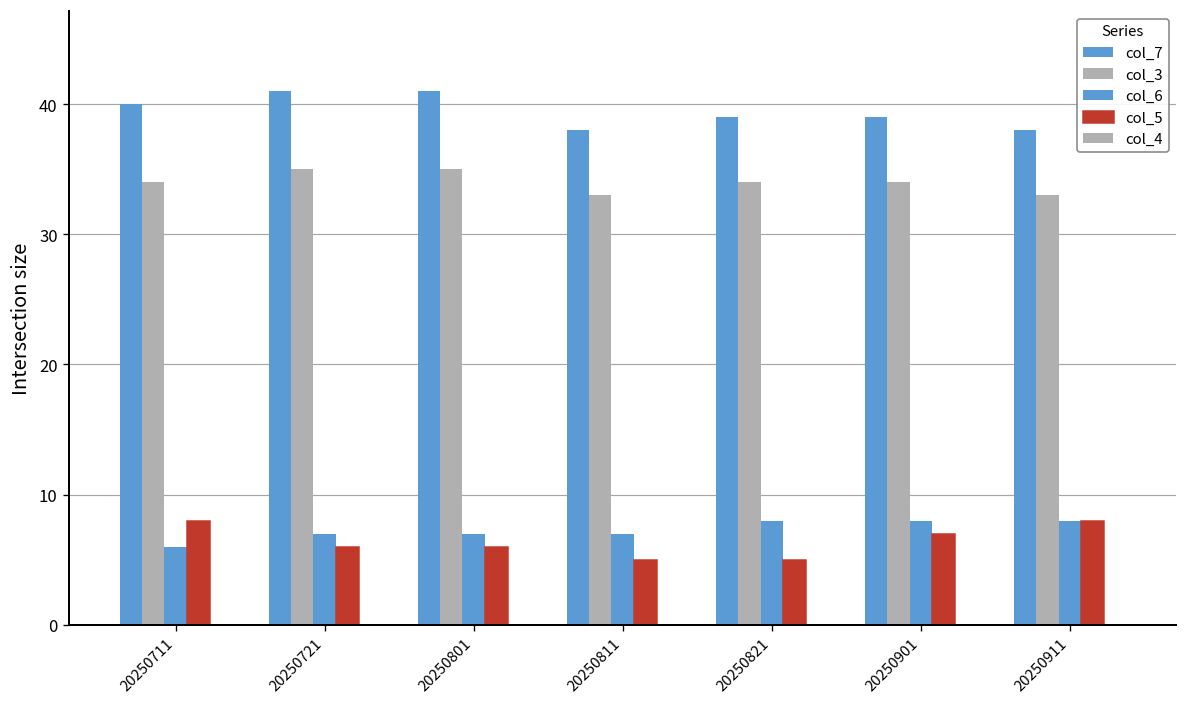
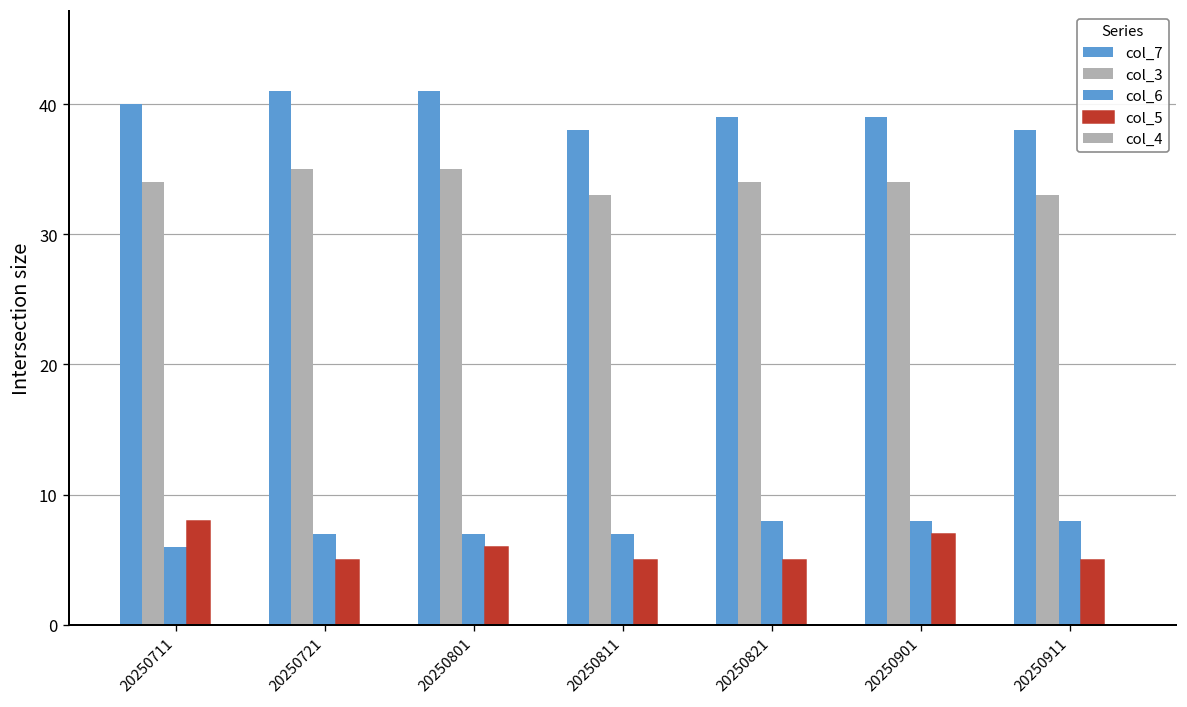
  {
    "col_5": {
      "20250711": 8,
-     "20250721": 6,
+     "20250721": 5,
      "20250801": 6,
      "20250811": 5,
      "20250821": 5,
      "20250901": 7,
-     "20250911": 8
+     "20250911": 5
    }
  }
